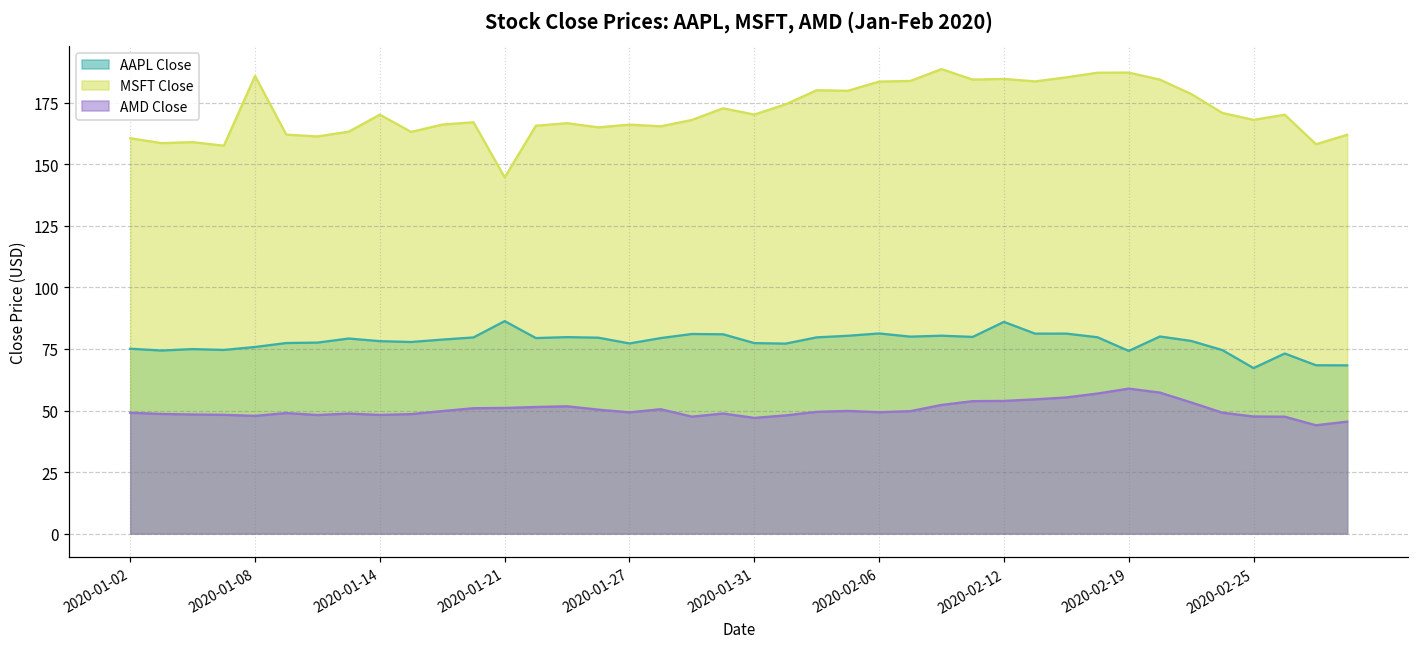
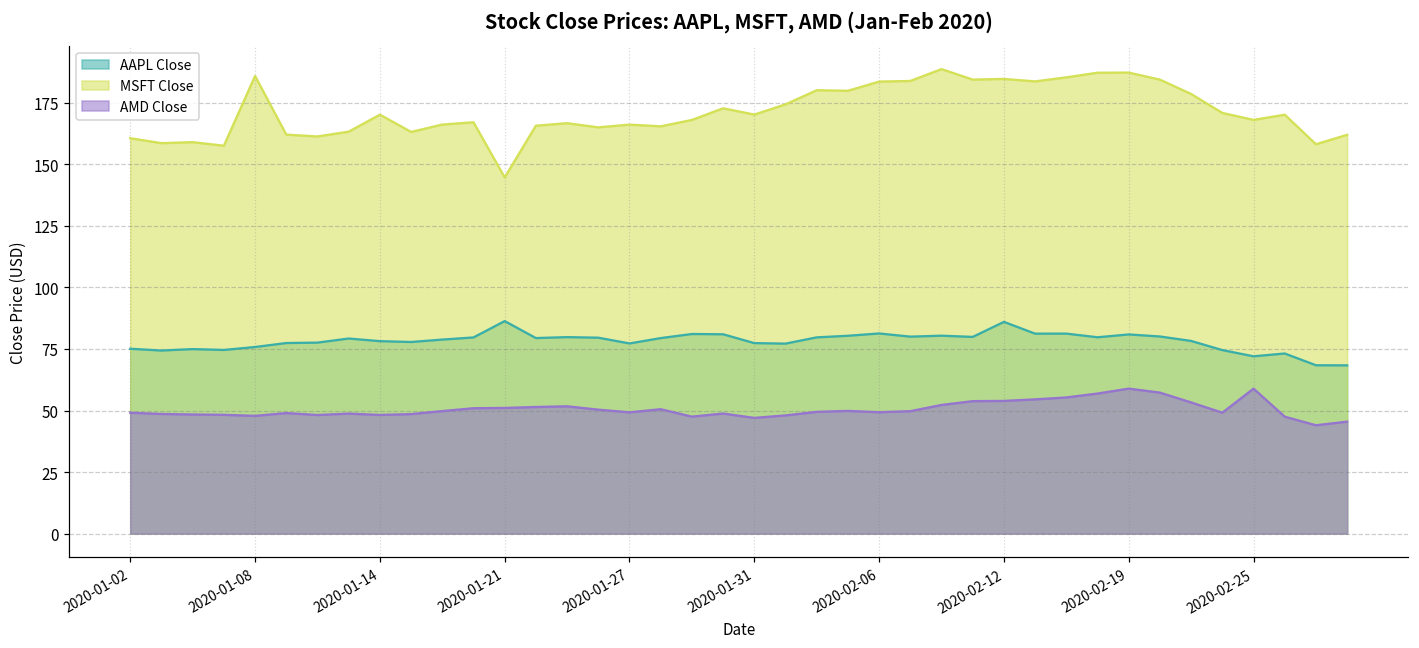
  {
    "AAPL Close": {
      "2020-01-02": 75,
      "2020-01-08": 76,
      "2020-01-14": 78,
      "2020-01-21": 86,
      "2020-01-27": 77,
      "2020-01-31": 77,
      "2020-02-06": 81,
      "2020-02-12": 86,
-     "2020-02-19": 74,
-     "2020-02-25": 67
+     "2020-02-19": 81,
+     "2020-02-25": 72
    },
    "MSFT Close": {
      "2020-01-02": 161,
      "2020-01-08": 186,
      "2020-01-14": 170,
      "2020-01-21": 145,
      "2020-01-27": 166,
      "2020-01-31": 170,
      "2020-02-06": 184,
      "2020-02-12": 185,
      "2020-02-19": 187,
      "2020-02-25": 168
    },
    "AMD Close": {
      "2020-01-02": 49,
      "2020-01-08": 48,
      "2020-01-14": 48,
      "2020-01-21": 51,
      "2020-01-27": 49,
      "2020-01-31": 47,
      "2020-02-06": 49,
      "2020-02-12": 54,
      "2020-02-19": 59,
-     "2020-02-25": 48
+     "2020-02-25": 59
    }
  }
